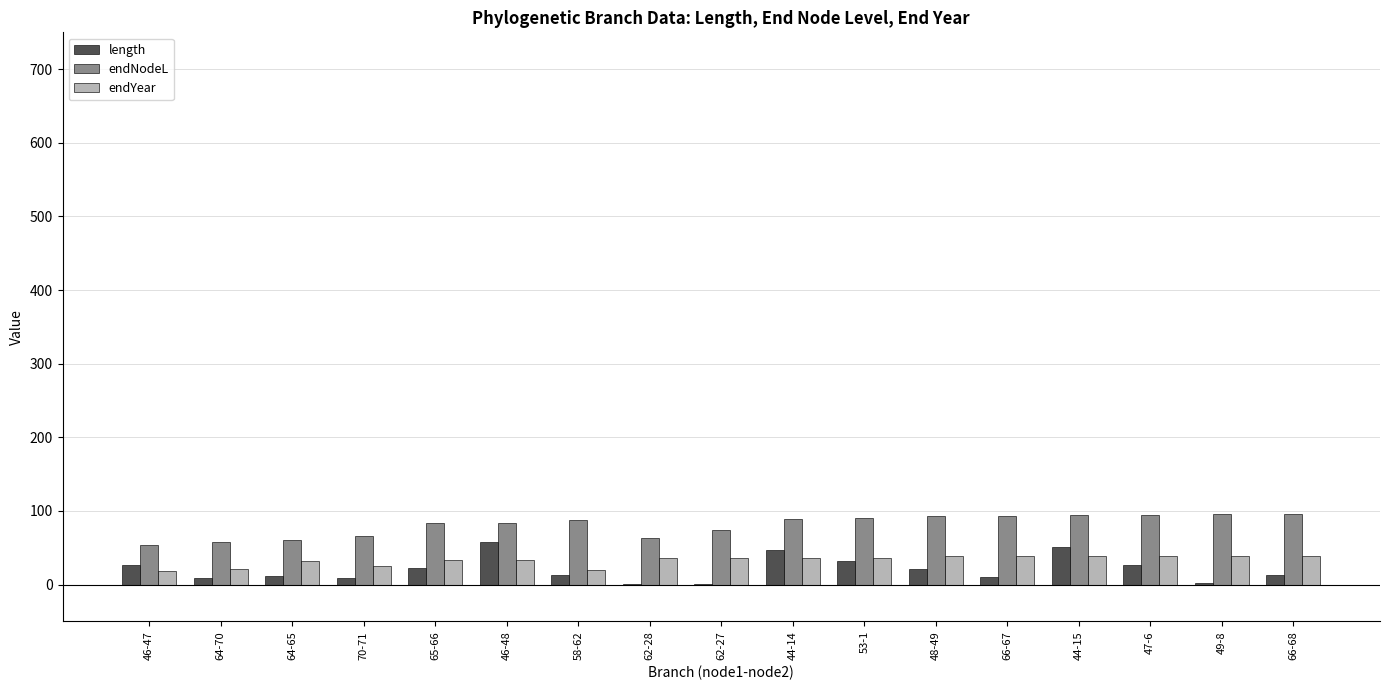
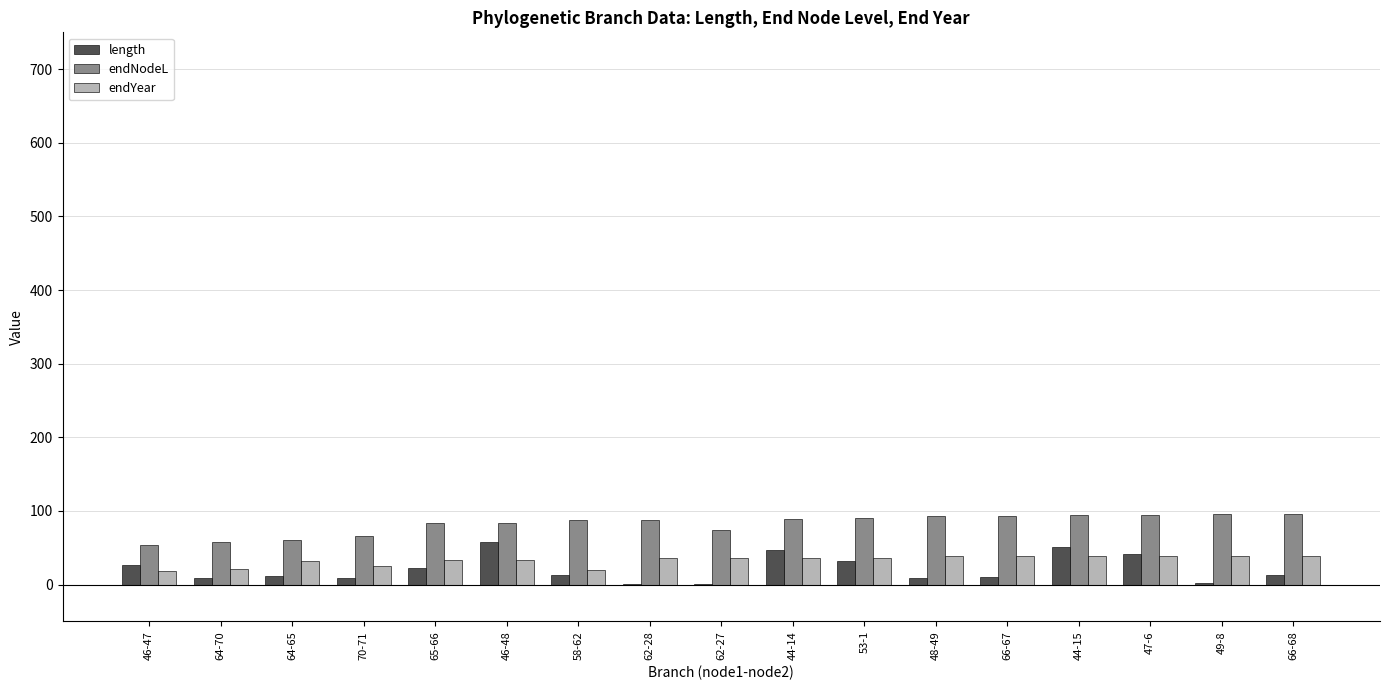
  {
    "length": {
      "46-47": 30,
      "64-70": 10,
      "64-65": 10,
      "70-71": 10,
      "65-66": 20,
      "46-48": 60,
      "58-62": 10,
      "44-14": 50,
      "53-1": 30,
-     "48-49": 20,
+     "48-49": 10,
      "66-67": 10,
      "44-15": 50,
-     "47-6": 30,
+     "47-6": 40,
      "66-68": 10
    },
    "endNodeL": {
      "46-47": 50,
      "64-70": 60,
      "64-65": 60,
      "70-71": 70,
      "65-66": 80,
      "46-48": 80,
      "58-62": 90,
-     "62-28": 60,
+     "62-28": 90,
      "62-27": 70,
      "44-14": 90,
      "53-1": 90,
      "48-49": 90,
      "66-67": 90,
      "44-15": 90,
      "47-6": 90,
      "49-8": 100,
      "66-68": 100
    },
    "endYear": {
      "46-47": 20,
      "64-70": 20,
      "64-65": 30,
      "70-71": 20,
      "65-66": 30,
      "46-48": 30,
      "58-62": 20,
      "62-28": 40,
      "62-27": 40,
      "44-14": 40,
      "53-1": 40,
      "48-49": 40,
      "66-67": 40,
      "44-15": 40,
      "47-6": 40,
      "49-8": 40,
      "66-68": 40
    }
  }
